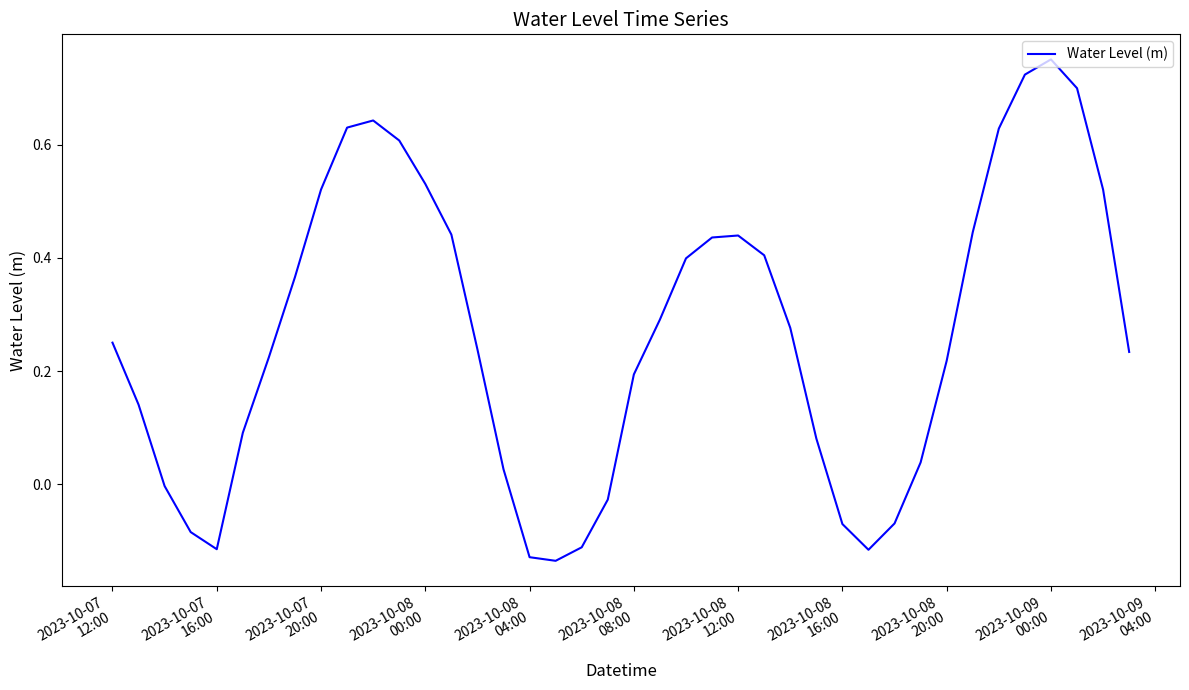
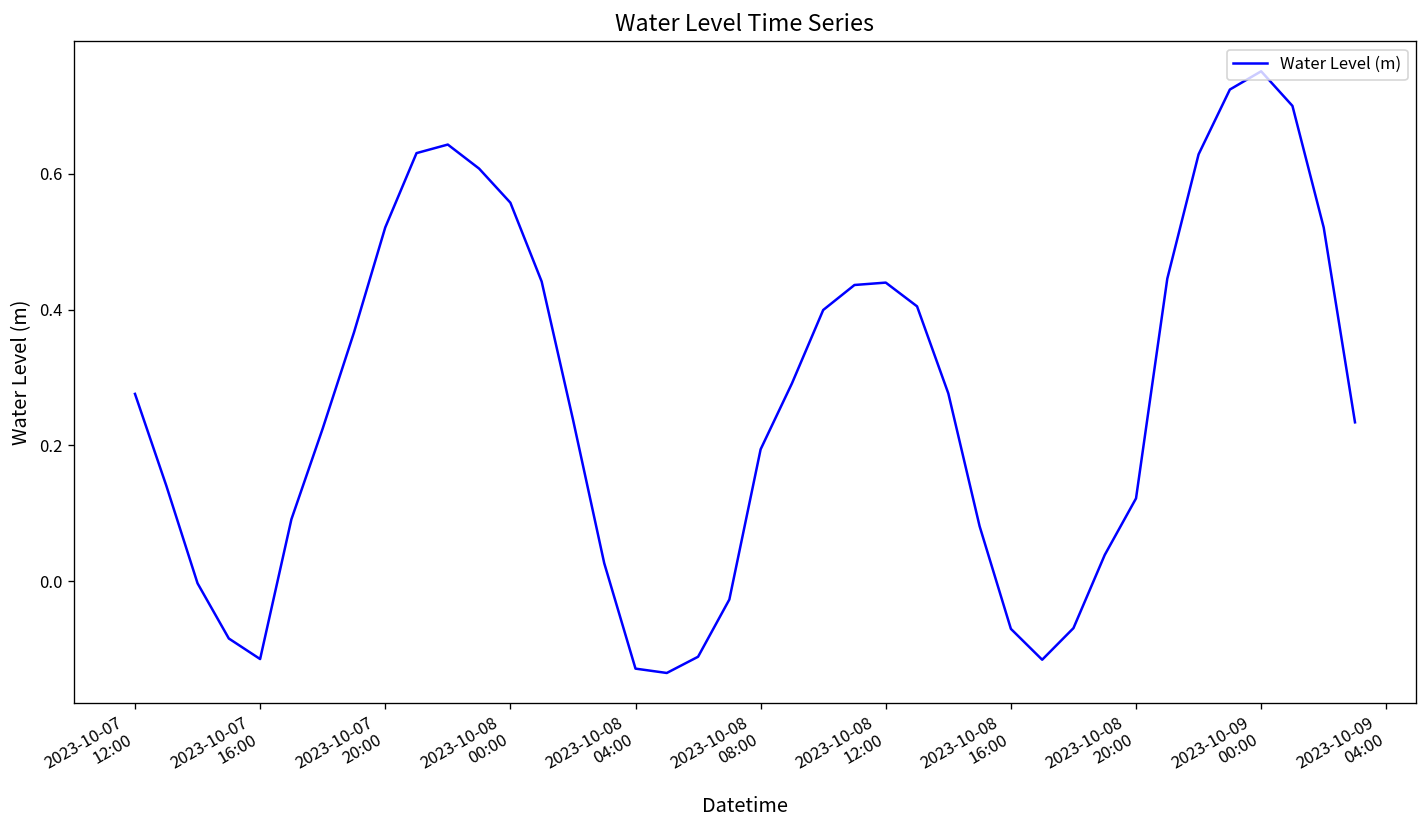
  {
-   "2023-10-07 12:00": 0.25,
+   "2023-10-07 12:00": 0.28,
    "2023-10-07 16:00": -0.11,
    "2023-10-07 20:00": 0.52,
-   "2023-10-08 00:00": 0.53,
+   "2023-10-08 00:00": 0.56,
    "2023-10-08 04:00": -0.13,
    "2023-10-08 08:00": 0.19,
    "2023-10-08 12:00": 0.44,
    "2023-10-08 16:00": -0.07,
-   "2023-10-08 20:00": 0.22
+   "2023-10-08 20:00": 0.12
  }
